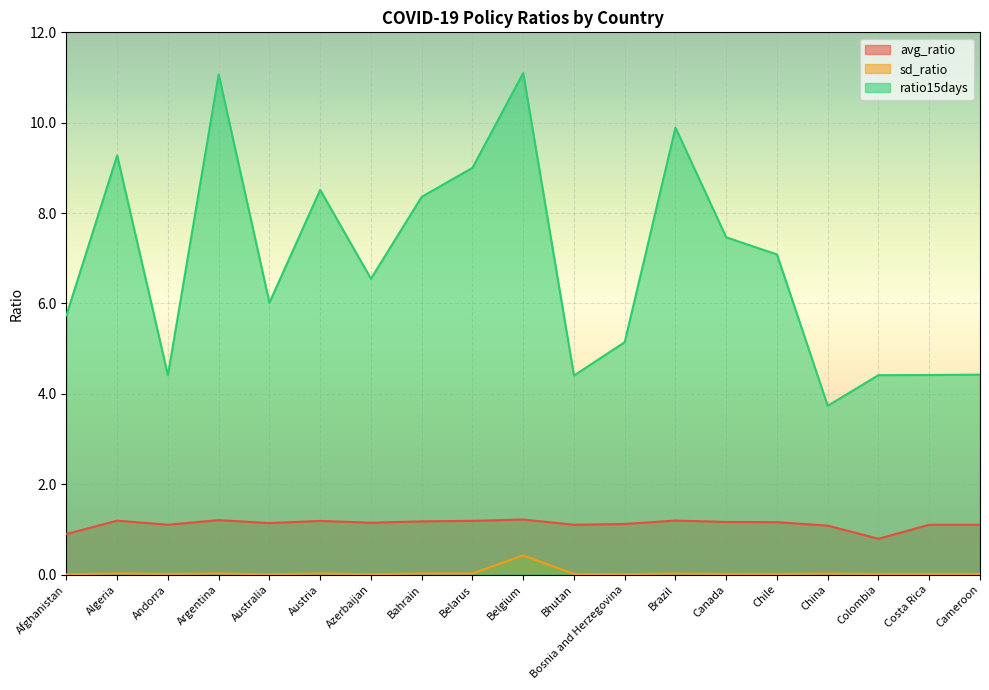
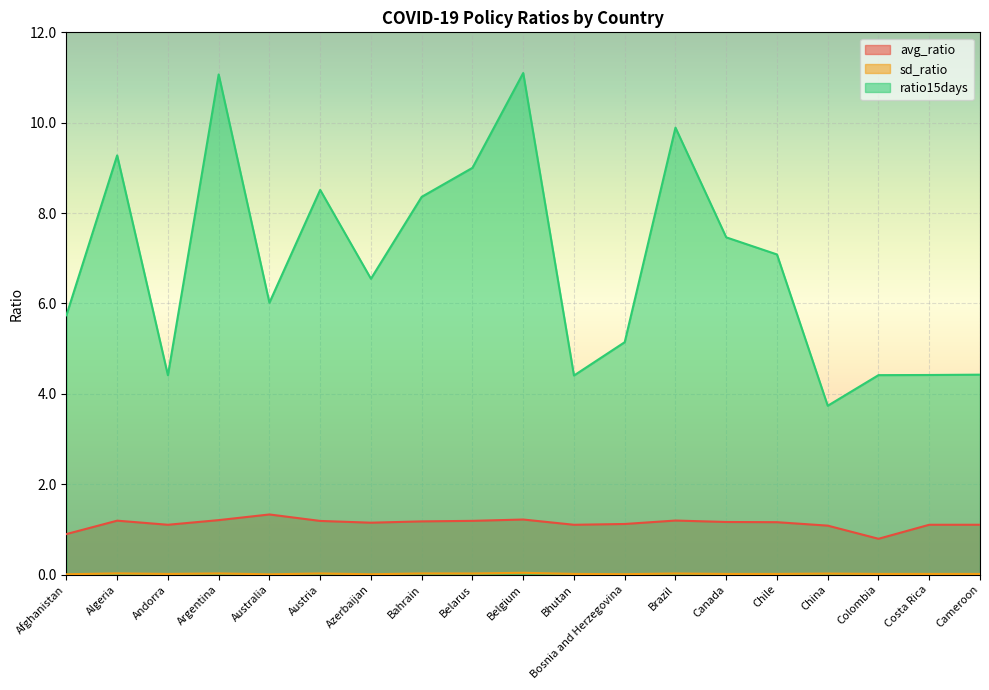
  {
    "avg_ratio": {
      "Afghanistan": 0.9,
      "Algeria": 1.2,
      "Andorra": 1.1,
      "Argentina": 1.2,
-     "Australia": 1.1,
+     "Australia": 1.3,
      "Austria": 1.2,
      "Azerbaijan": 1.1,
      "Bahrain": 1.2,
      "Belarus": 1.2,
      "Belgium": 1.2,
      "Bhutan": 1.1,
      "Bosnia and Herzegovina": 1.1,
      "Brazil": 1.2,
      "Canada": 1.2,
      "Chile": 1.2,
      "China": 1.1,
      "Colombia": 0.8,
      "Costa Rica": 1.1,
      "Cameroon": 1.1
    },
    "sd_ratio": {
      "Afghanistan": 0.0,
      "Algeria": 0.0,
      "Andorra": 0.0,
      "Argentina": 0.0,
      "Australia": 0.0,
      "Austria": 0.0,
      "Azerbaijan": 0.0,
      "Bahrain": 0.0,
      "Belarus": 0.0,
-     "Belgium": 0.4,
+     "Belgium": 0.0,
      "Bhutan": 0.0,
      "Bosnia and Herzegovina": 0.0,
      "Brazil": 0.0,
      "Canada": 0.0,
      "Chile": 0.0,
      "China": 0.0,
      "Colombia": 0.0,
      "Costa Rica": 0.0,
      "Cameroon": 0.0
    },
    "ratio15days": {
      "Afghanistan": 5.7,
      "Algeria": 9.3,
      "Andorra": 4.4,
      "Argentina": 11.1,
      "Australia": 6.0,
      "Austria": 8.5,
      "Azerbaijan": 6.5,
      "Bahrain": 8.4,
      "Belarus": 9.0,
      "Belgium": 11.1,
      "Bhutan": 4.4,
      "Bosnia and Herzegovina": 5.1,
      "Brazil": 9.9,
      "Canada": 7.5,
      "Chile": 7.1,
      "China": 3.7,
      "Colombia": 4.4,
      "Costa Rica": 4.4,
      "Cameroon": 4.4
    }
  }
